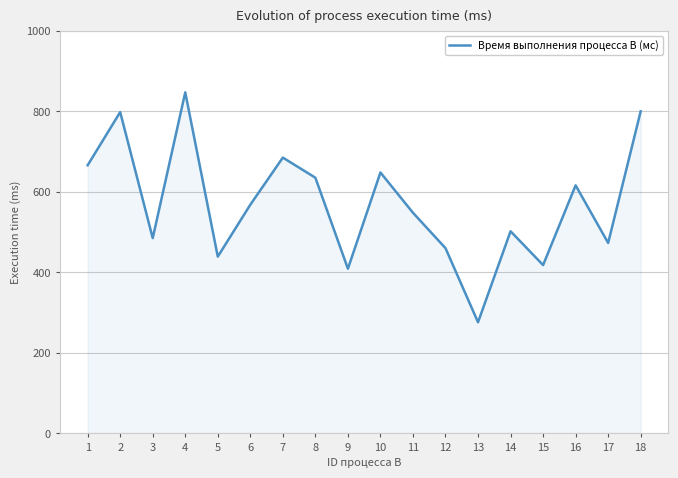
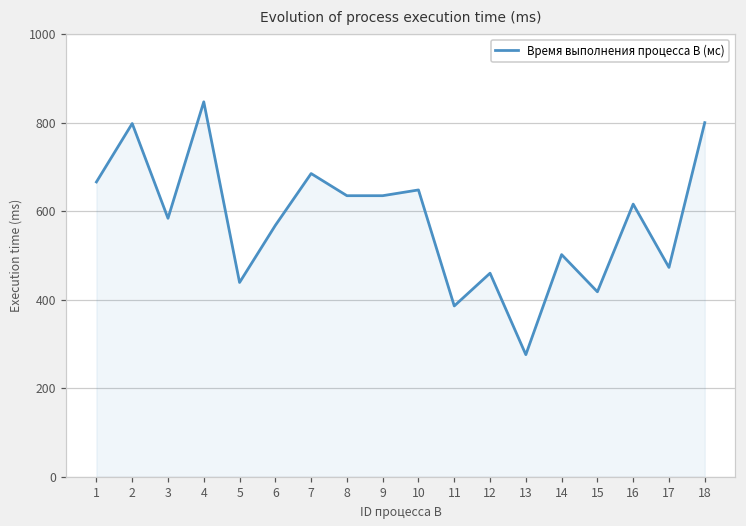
  {
    "1": 670,
    "2": 800,
-   "3": 490,
+   "3": 580,
    "4": 850,
    "5": 440,
    "6": 570,
    "7": 690,
    "8": 640,
-   "9": 410,
+   "9": 640,
    "10": 650,
-   "11": 550,
+   "11": 390,
    "12": 460,
    "13": 280,
    "14": 500,
    "15": 420,
    "16": 620,
    "17": 470,
    "18": 800
  }
